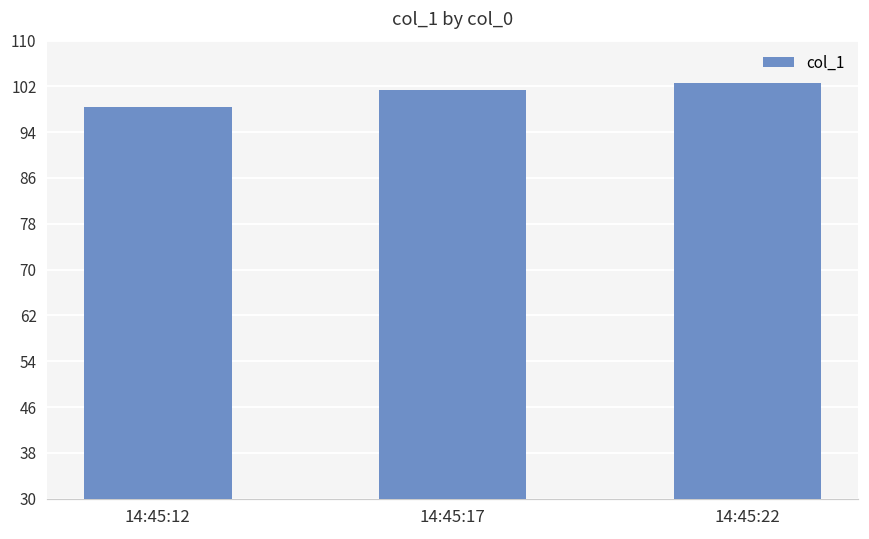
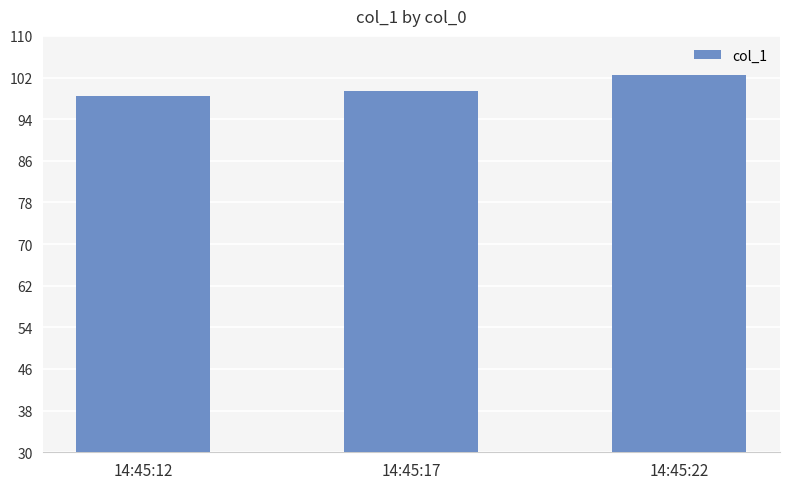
  {
    "14:45:12": 98,
-   "14:45:17": 101,
+   "14:45:17": 99,
    "14:45:22": 103
  }
